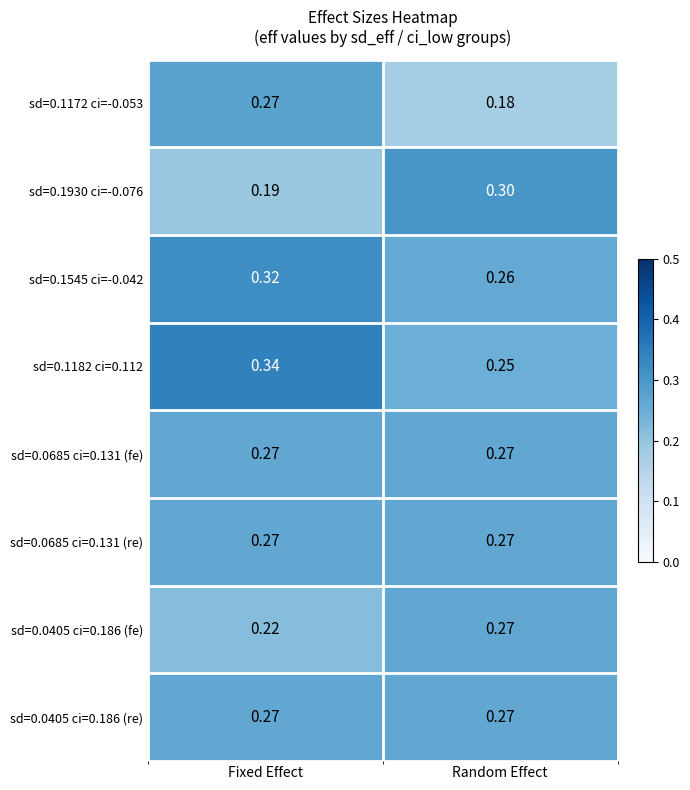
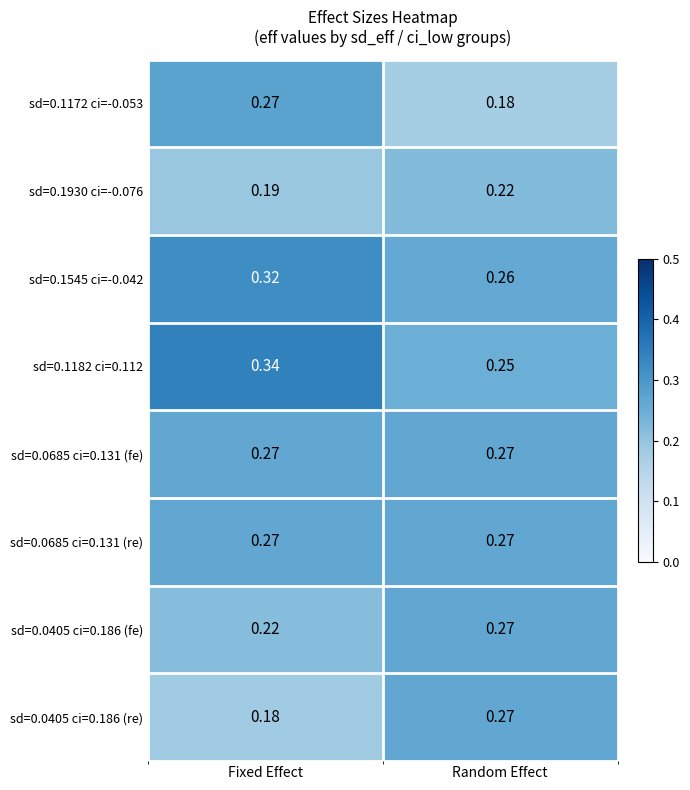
  {
    "sd=0.1172 ci=-0.053": {
      "Fixed Effect": 0.27,
      "Random Effect": 0.18
    },
    "sd=0.1930 ci=-0.076": {
      "Fixed Effect": 0.19,
-     "Random Effect": 0.30
+     "Random Effect": 0.22
    },
    "sd=0.1545 ci=-0.042": {
      "Fixed Effect": 0.32,
      "Random Effect": 0.26
    },
    "sd=0.1182 ci=0.112": {
      "Fixed Effect": 0.34,
      "Random Effect": 0.25
    },
    "sd=0.0685 ci=0.131 (fe)": {
      "Fixed Effect": 0.27,
      "Random Effect": 0.27
    },
    "sd=0.0685 ci=0.131 (re)": {
      "Fixed Effect": 0.27,
      "Random Effect": 0.27
    },
    "sd=0.0405 ci=0.186 (fe)": {
      "Fixed Effect": 0.22,
      "Random Effect": 0.27
    },
    "sd=0.0405 ci=0.186 (re)": {
-     "Fixed Effect": 0.27,
+     "Fixed Effect": 0.18,
      "Random Effect": 0.27
    }
  }
